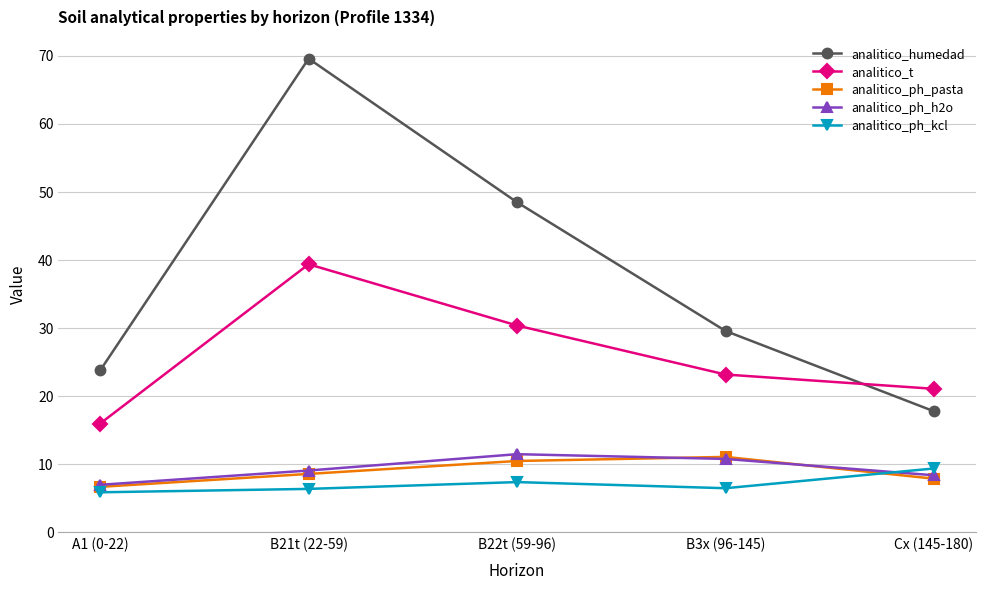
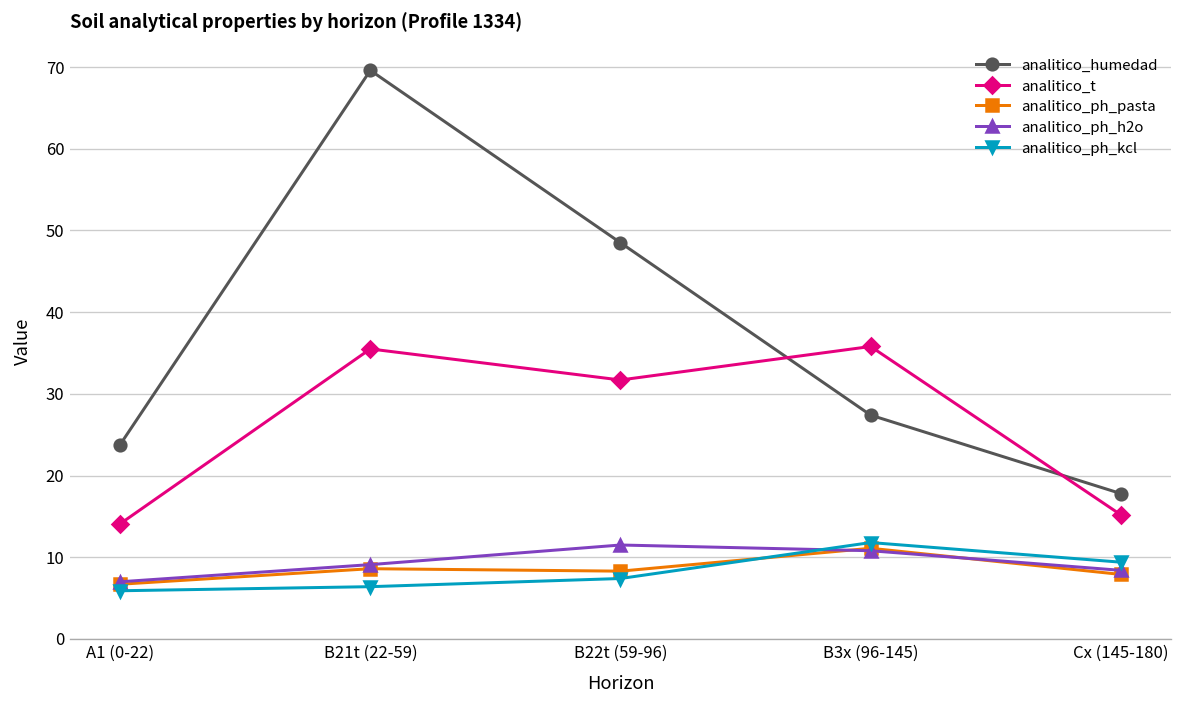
  {
    "analitico_humedad": {
      "A1 (0-22)": 24,
      "B21t (22-59)": 70,
      "B22t (59-96)": 49,
-     "B3x (96-145)": 30,
+     "B3x (96-145)": 27,
      "Cx (145-180)": 18
    },
    "analitico_t": {
-     "A1 (0-22)": 16,
-     "B21t (22-59)": 39,
-     "B22t (59-96)": 30,
-     "B3x (96-145)": 23,
-     "Cx (145-180)": 21
+     "A1 (0-22)": 14,
+     "B21t (22-59)": 36,
+     "B22t (59-96)": 32,
+     "B3x (96-145)": 36,
+     "Cx (145-180)": 15
    },
    "analitico_ph_pasta": {
      "B21t (22-59)": 9,
-     "B22t (59-96)": 11,
+     "B22t (59-96)": 8,
      "Cx (145-180)": 8
    },
    "analitico_ph_h2o": {
      "B21t (22-59)": 9,
      "B22t (59-96)": 12,
      "Cx (145-180)": 8
    },
    "analitico_ph_kcl": {
      "A1 (0-22)": 6,
      "B21t (22-59)": 6,
      "B22t (59-96)": 7,
-     "B3x (96-145)": 7,
+     "B3x (96-145)": 12,
      "Cx (145-180)": 9
    }
  }
